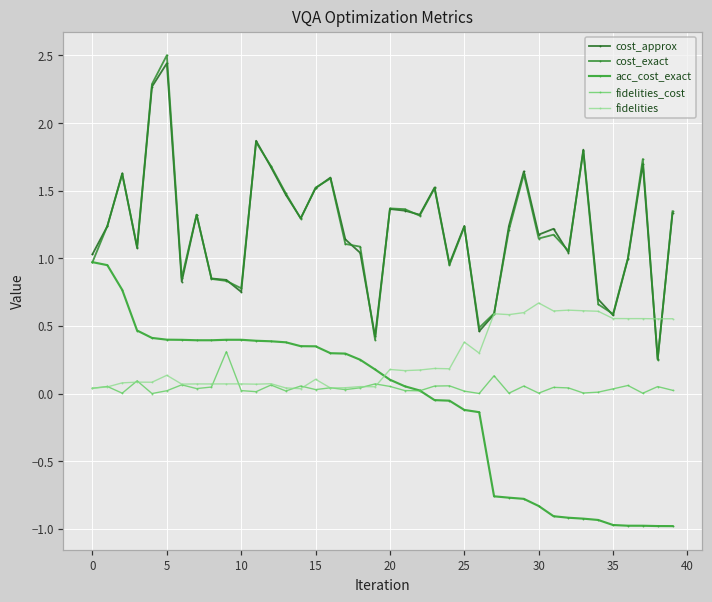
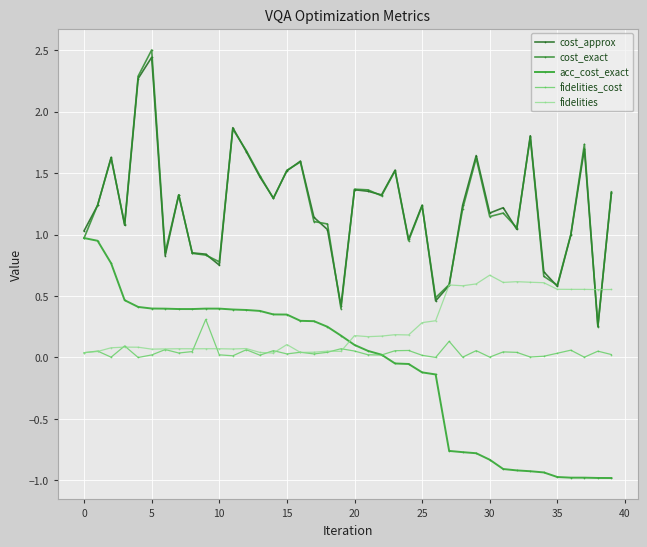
  {
    "fidelities": {
-     "5": 0.13,
+     "5": 0.07,
      "10": 0.07,
      "15": 0.11,
      "20": 0.18,
-     "25": 0.38,
+     "25": 0.28,
      "30": 0.67,
      "35": 0.55
    }
  }
